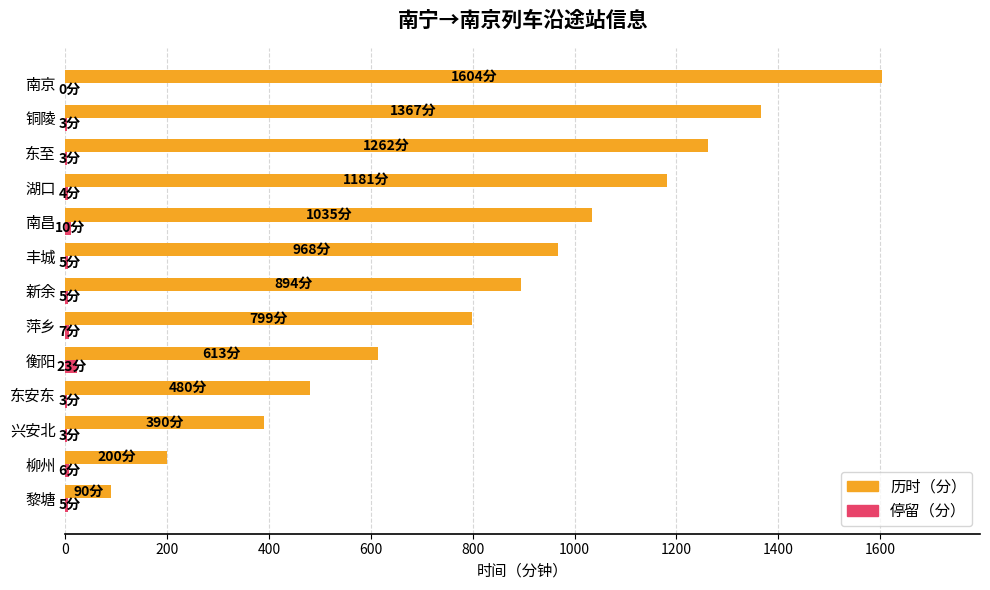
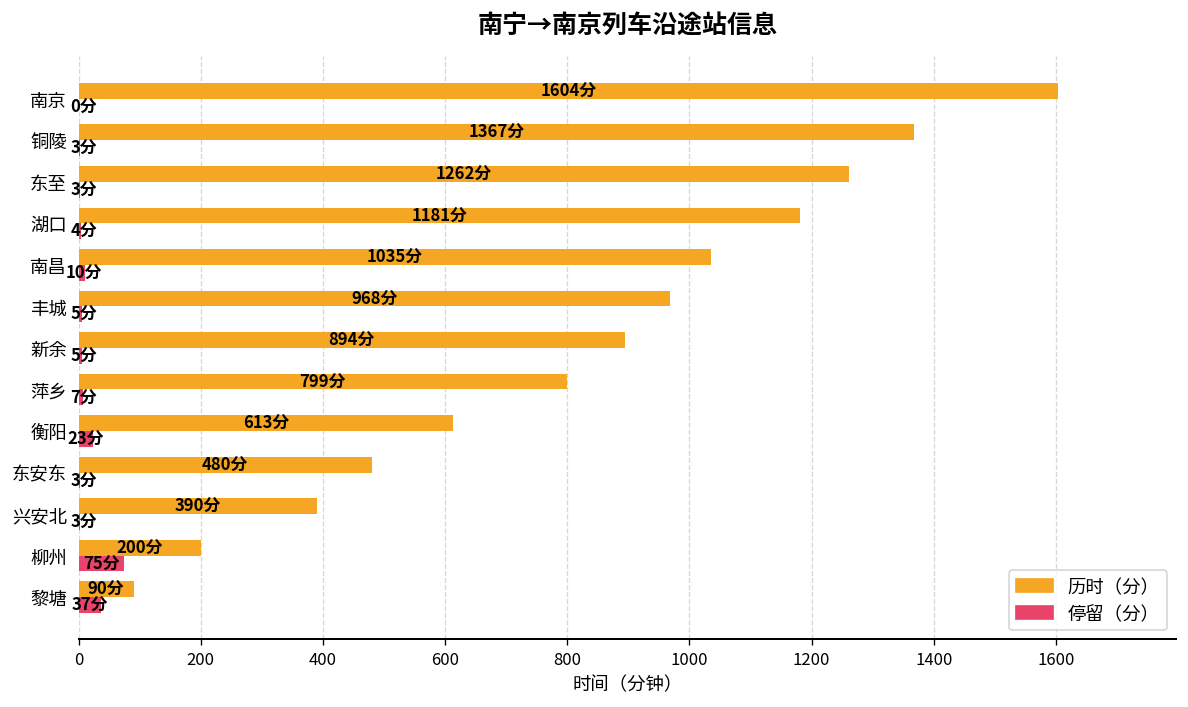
  {
    "历时（分）": {
      "南京": "1604分",
      "铜陵": "1367分",
      "东至": "1262分",
      "湖口": "1181分",
      "南昌": "1035分",
      "丰城": "968分",
      "新余": "894分",
      "萍乡": "799分",
      "衡阳": "613分",
      "东安东": "480分",
      "兴安北": "390分",
      "柳州": "200分",
      "黎塘": "90分"
    },
    "停留（分）": {
      "南京": "0分",
      "铜陵": "3分",
      "东至": "3分",
      "湖口": "4分",
      "南昌": "10分",
      "丰城": "5分",
      "新余": "5分",
      "萍乡": "7分",
      "衡阳": "23分",
      "东安东": "3分",
      "兴安北": "3分",
-     "柳州": "6分",
-     "黎塘": "5分"
+     "柳州": "75分",
+     "黎塘": "37分"
    }
  }
